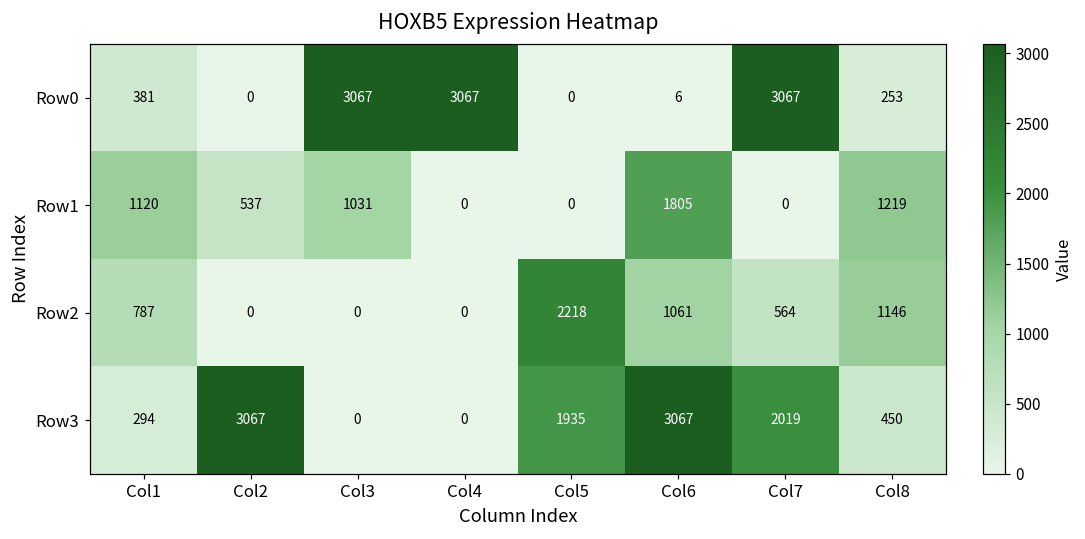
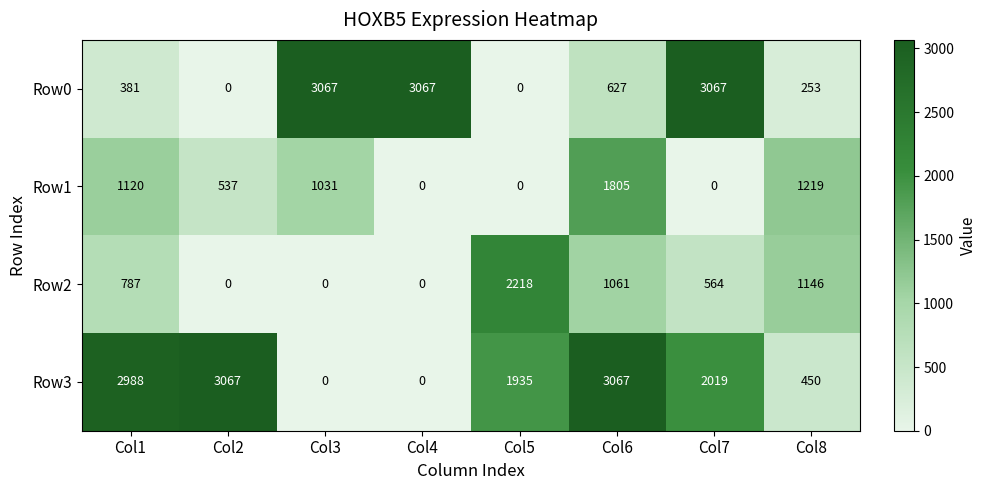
  {
    "Row0": {
      "Col1": 381,
      "Col2": 0,
      "Col3": 3067,
      "Col4": 3067,
      "Col5": 0,
-     "Col6": 6,
+     "Col6": 627,
      "Col7": 3067,
      "Col8": 253
    },
    "Row1": {
      "Col1": 1120,
      "Col2": 537,
      "Col3": 1031,
      "Col4": 0,
      "Col5": 0,
      "Col6": 1805,
      "Col7": 0,
      "Col8": 1219
    },
    "Row2": {
      "Col1": 787,
      "Col2": 0,
      "Col3": 0,
      "Col4": 0,
      "Col5": 2218,
      "Col6": 1061,
      "Col7": 564,
      "Col8": 1146
    },
    "Row3": {
-     "Col1": 294,
+     "Col1": 2988,
      "Col2": 3067,
      "Col3": 0,
      "Col4": 0,
      "Col5": 1935,
      "Col6": 3067,
      "Col7": 2019,
      "Col8": 450
    }
  }
